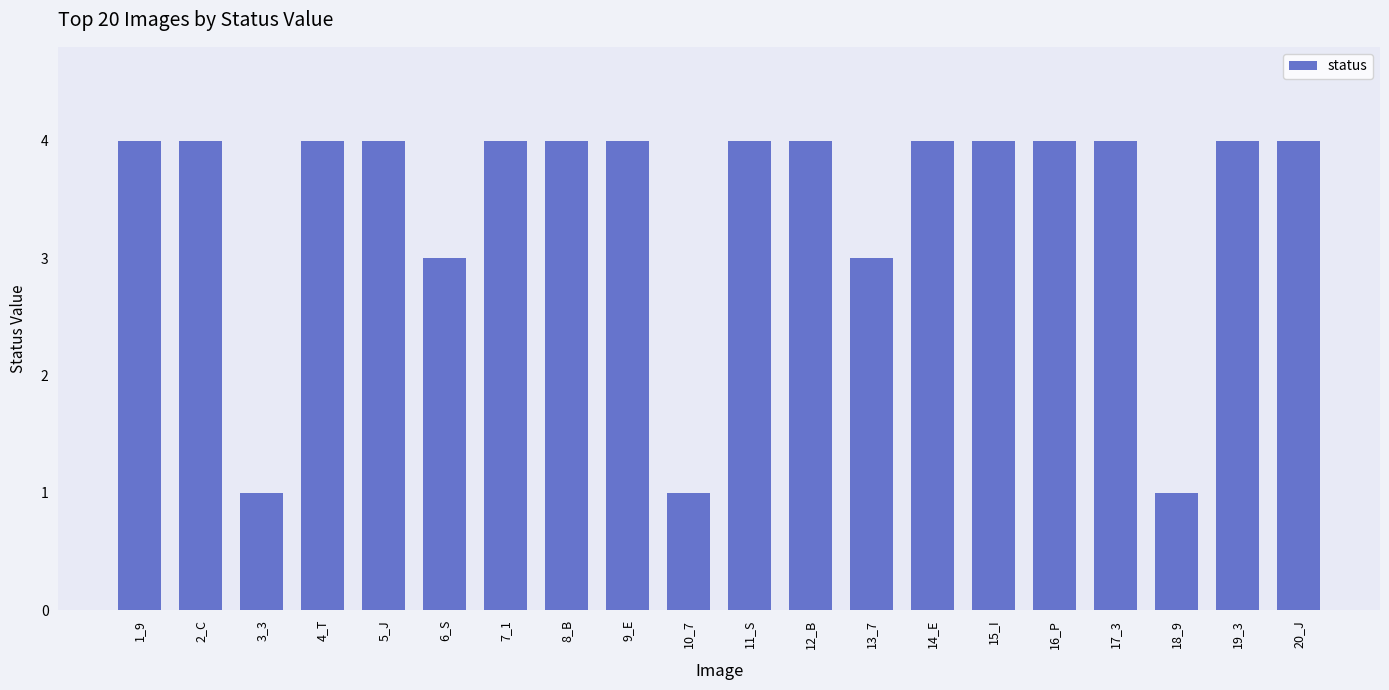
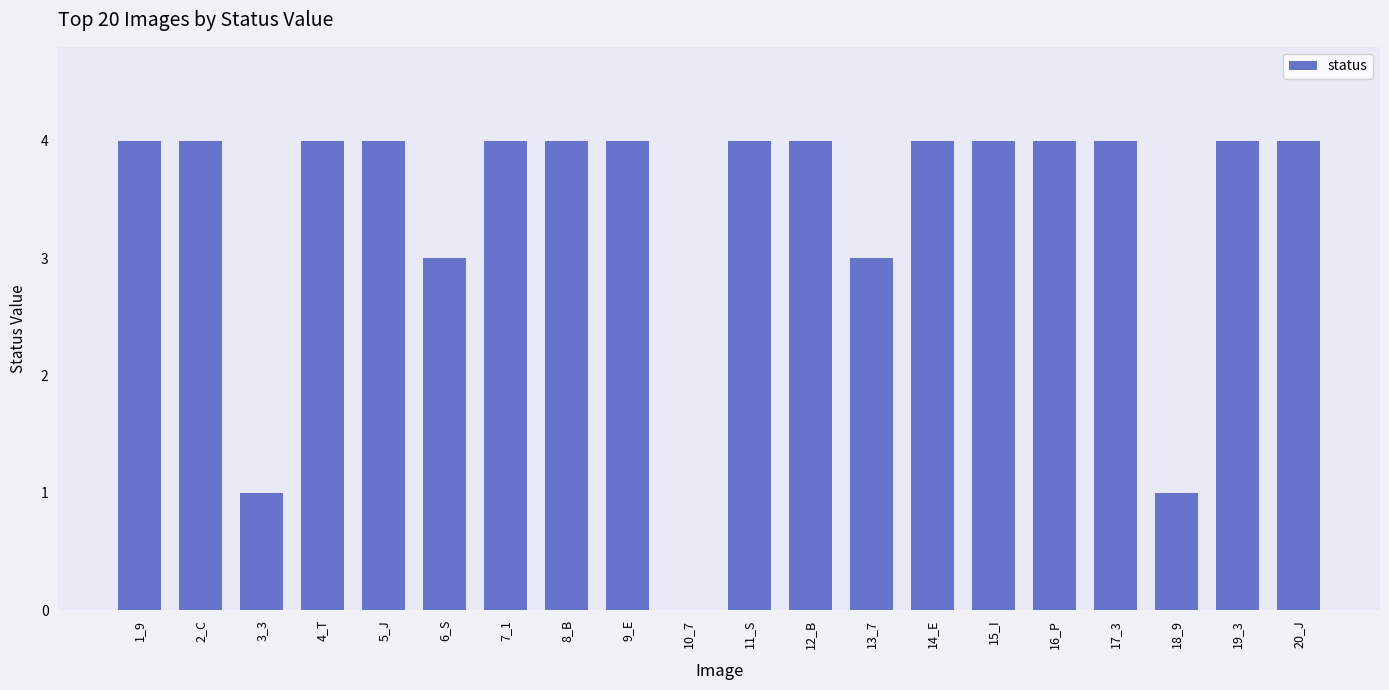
  {
    "1_9": 4,
    "2_C": 4,
    "3_3": 1,
    "4_T": 4,
    "5_J": 4,
    "6_S": 3,
    "7_1": 4,
    "8_B": 4,
    "9_E": 4,
-   "10_7": 1,
+   "10_7": 0,
    "11_S": 4,
    "12_B": 4,
    "13_7": 3,
    "14_E": 4,
    "15_I": 4,
    "16_P": 4,
    "17_3": 4,
    "18_9": 1,
    "19_3": 4,
    "20_J": 4
  }
